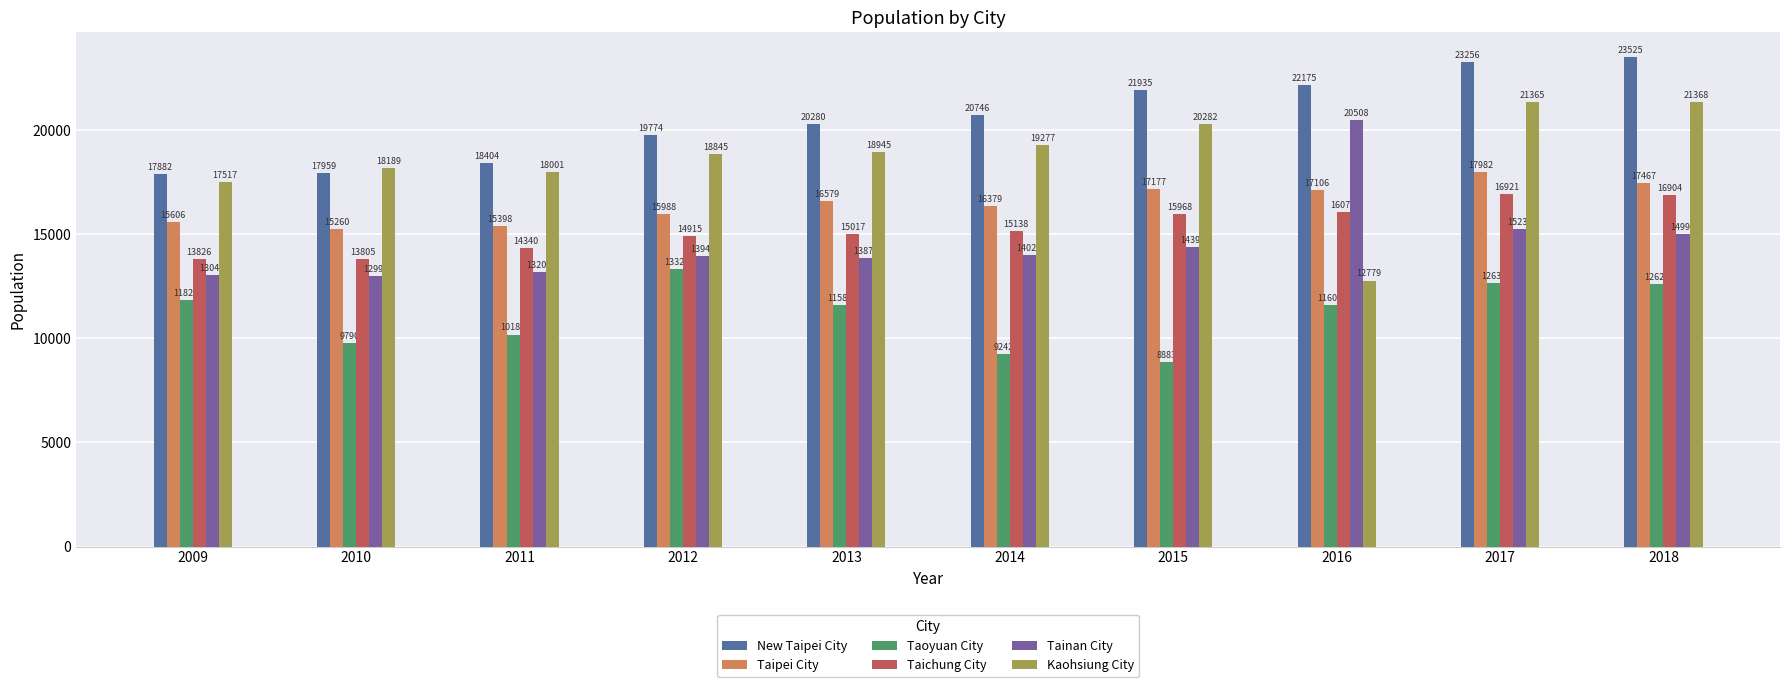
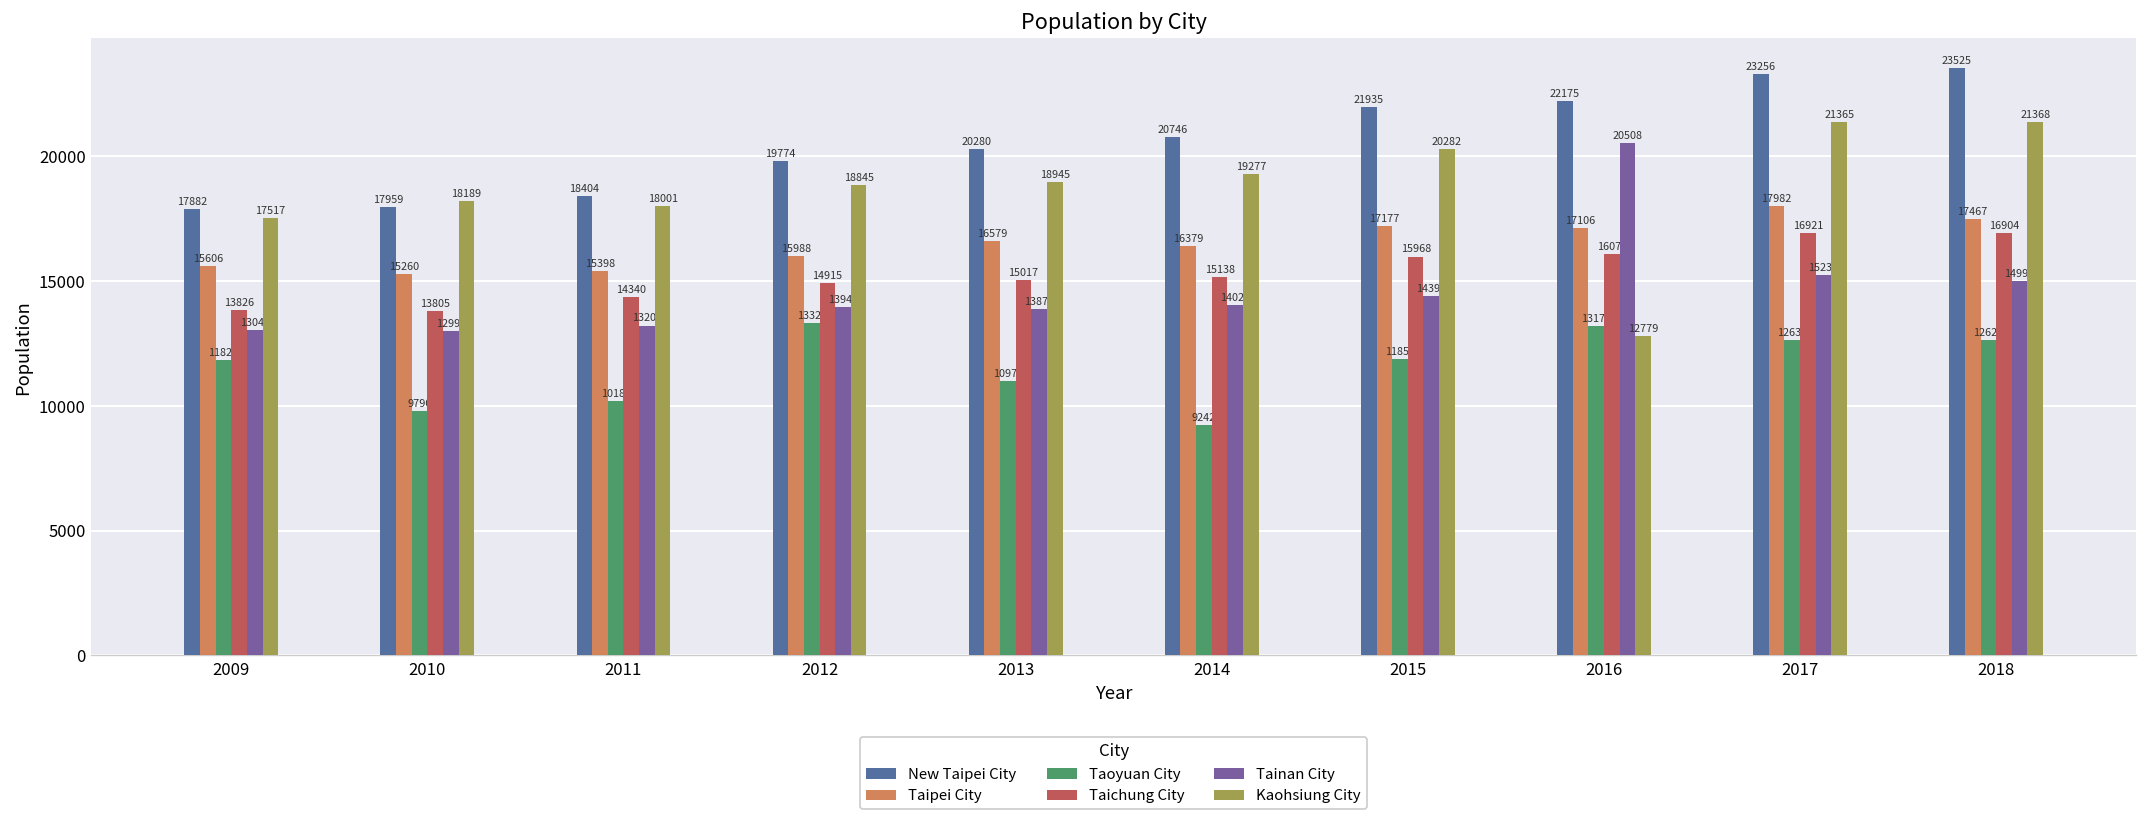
  {
    "Taoyuan City": {
      "2009": 11828,
      "2010": 9790,
      "2011": 10183,
      "2012": 13324,
-     "2013": 11580,
+     "2013": 10977,
      "2014": 9242,
-     "2015": 8883,
-     "2016": 11600,
+     "2015": 11854,
+     "2016": 13175,
      "2017": 12637,
      "2018": 12620
    }
  }
